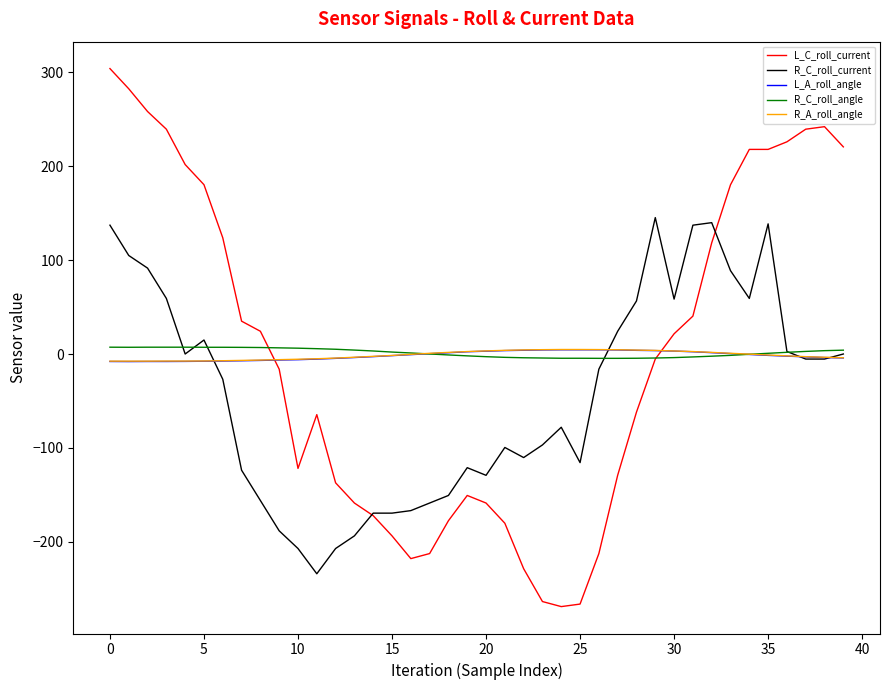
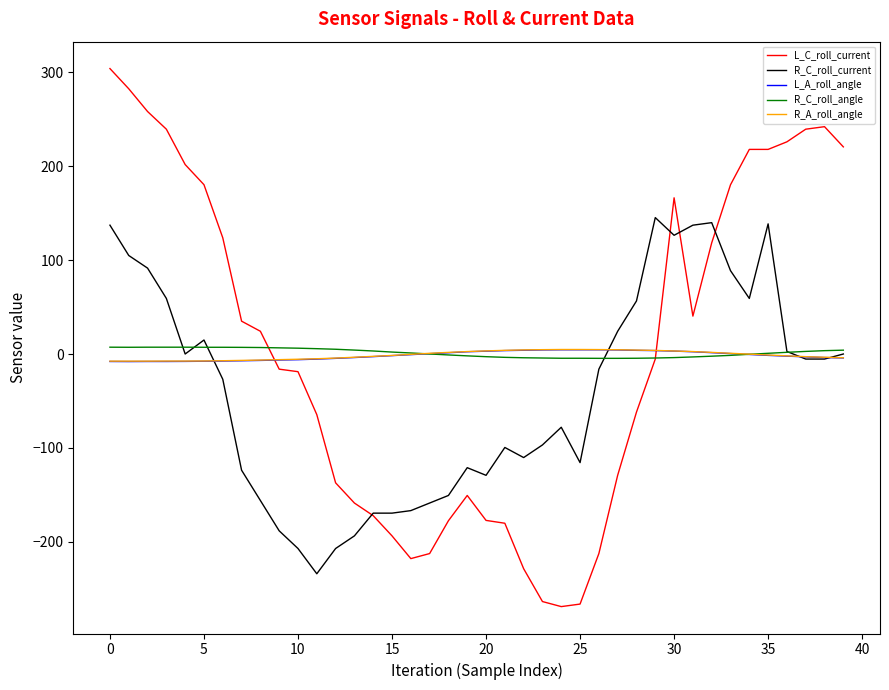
  {
    "L_C_roll_current": {
      "0": 300,
      "5": 180,
-     "10": -120,
+     "10": -20,
      "15": -190,
-     "20": -160,
+     "20": -180,
      "25": -270,
-     "30": 20,
+     "30": 170,
      "35": 220
    },
    "R_C_roll_current": {
      "0": 140,
      "5": 10,
      "10": -210,
      "15": -170,
      "20": -130,
      "25": -120,
-     "30": 60,
+     "30": 130,
      "35": 140
    },
    "R_C_roll_angle": {
      "0": 10,
      "5": 10,
      "10": 10,
      "15": 0,
      "20": 0,
      "25": 0,
      "30": 0
    }
  }
